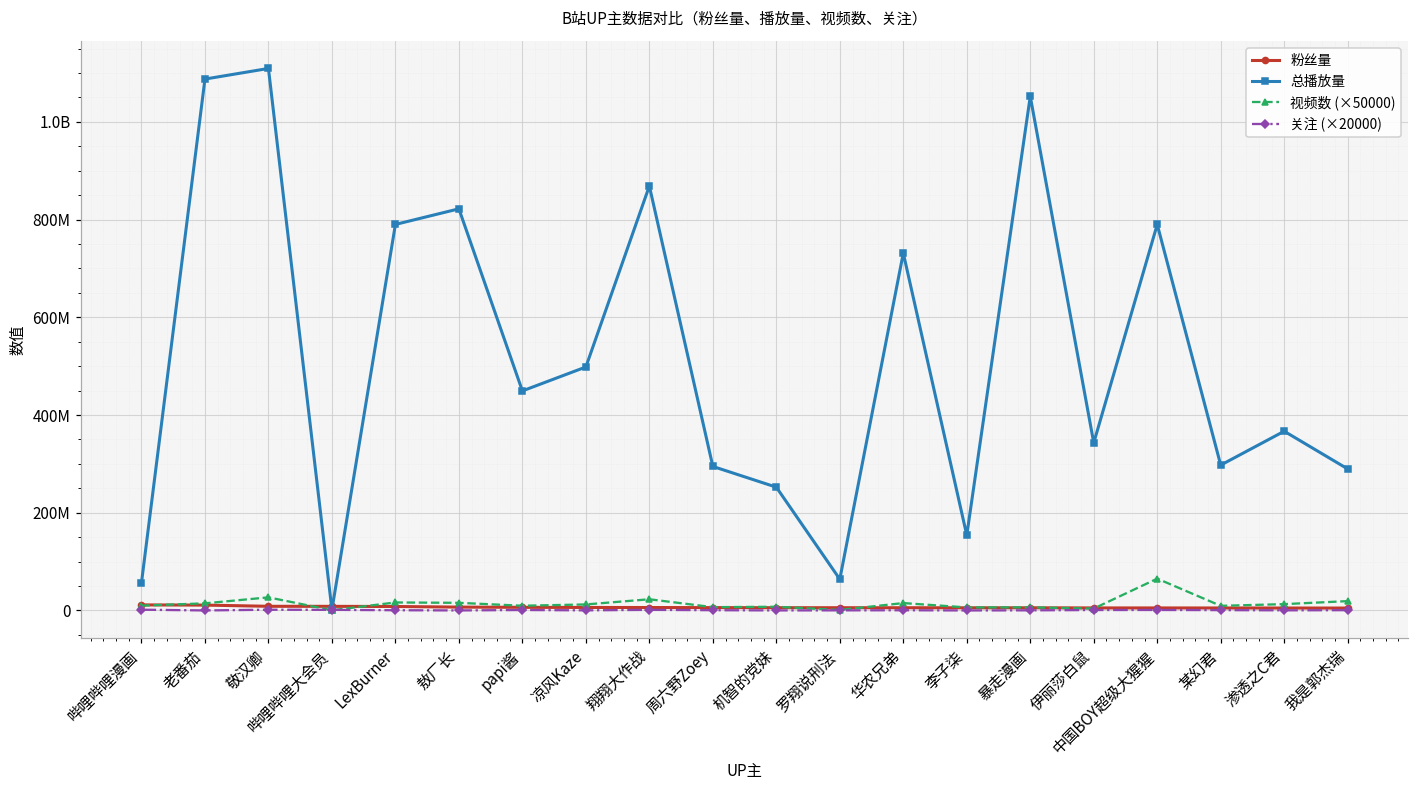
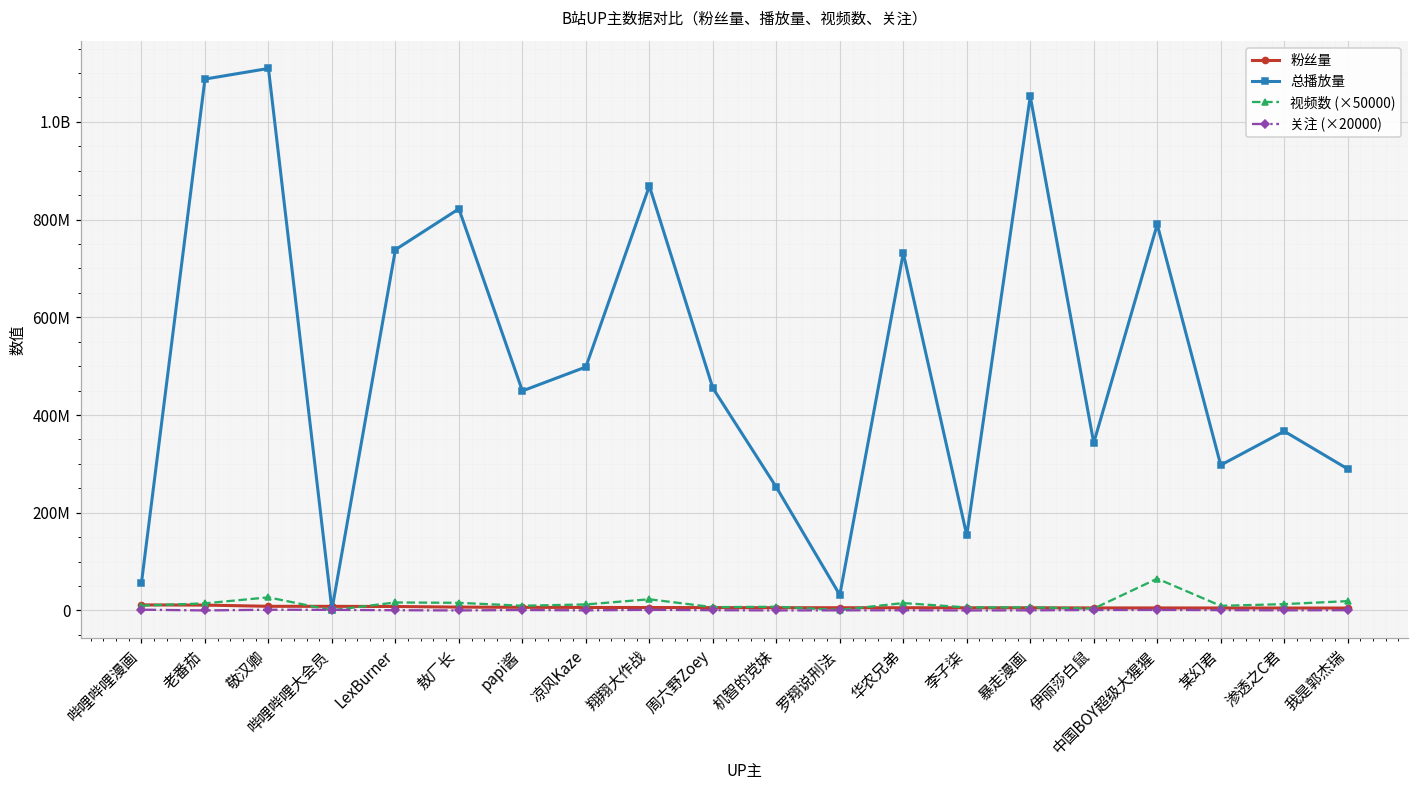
  {
    "粉丝量": {
      "敬汉卿": 10000000,
      "哔哩哔哩大会员": 10000000,
      "LexBurner": 10000000,
      "敖厂长": 10000000,
      "凉风Kaze": 10000000
    },
    "总播放量": {
      "哔哩哔哩漫画": 60000000,
      "老番茄": 1090000000,
      "敬汉卿": 1110000000,
-     "LexBurner": 790000000,
+     "LexBurner": 740000000,
      "敖厂长": 820000000,
      "papi酱": 450000000,
      "凉风Kaze": 500000000,
      "翔翔大作战": 870000000,
-     "周六野Zoey": 290000000,
+     "周六野Zoey": 460000000,
      "机智的党妹": 250000000,
-     "罗翔说刑法": 60000000,
+     "罗翔说刑法": 30000000,
      "华农兄弟": 730000000,
      "李子柒": 150000000,
      "暴走漫画": 1050000000,
      "伊丽莎白鼠": 340000000,
      "中国BOY超级大猩猩": 790000000,
      "某幻君": 300000000,
      "渗透之C君": 370000000,
      "我是郭杰瑞": 290000000
    },
    "视频数 (×50000)": {
      "敬汉卿": 30000000,
      "LexBurner": 20000000,
      "敖厂长": 20000000,
      "凉风Kaze": 10000000,
      "翔翔大作战": 20000000,
      "华农兄弟": 20000000,
      "中国BOY超级大猩猩": 70000000,
      "渗透之C君": 10000000,
      "我是郭杰瑞": 20000000
    },
    "关注 (×20000)": {
      "哔哩哔哩漫画": 0,
      "老番茄": 0,
      "敬汉卿": 0,
      "LexBurner": 0,
      "敖厂长": 0,
      "凉风Kaze": 0
    }
  }
